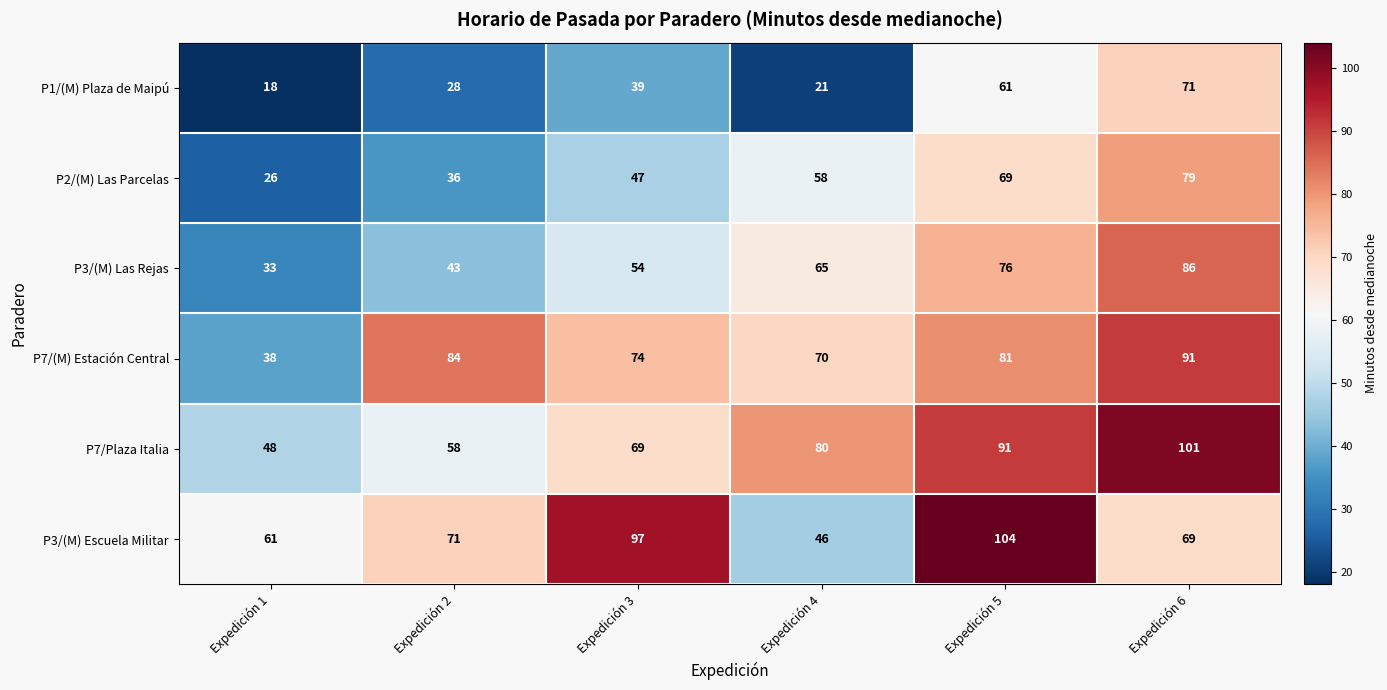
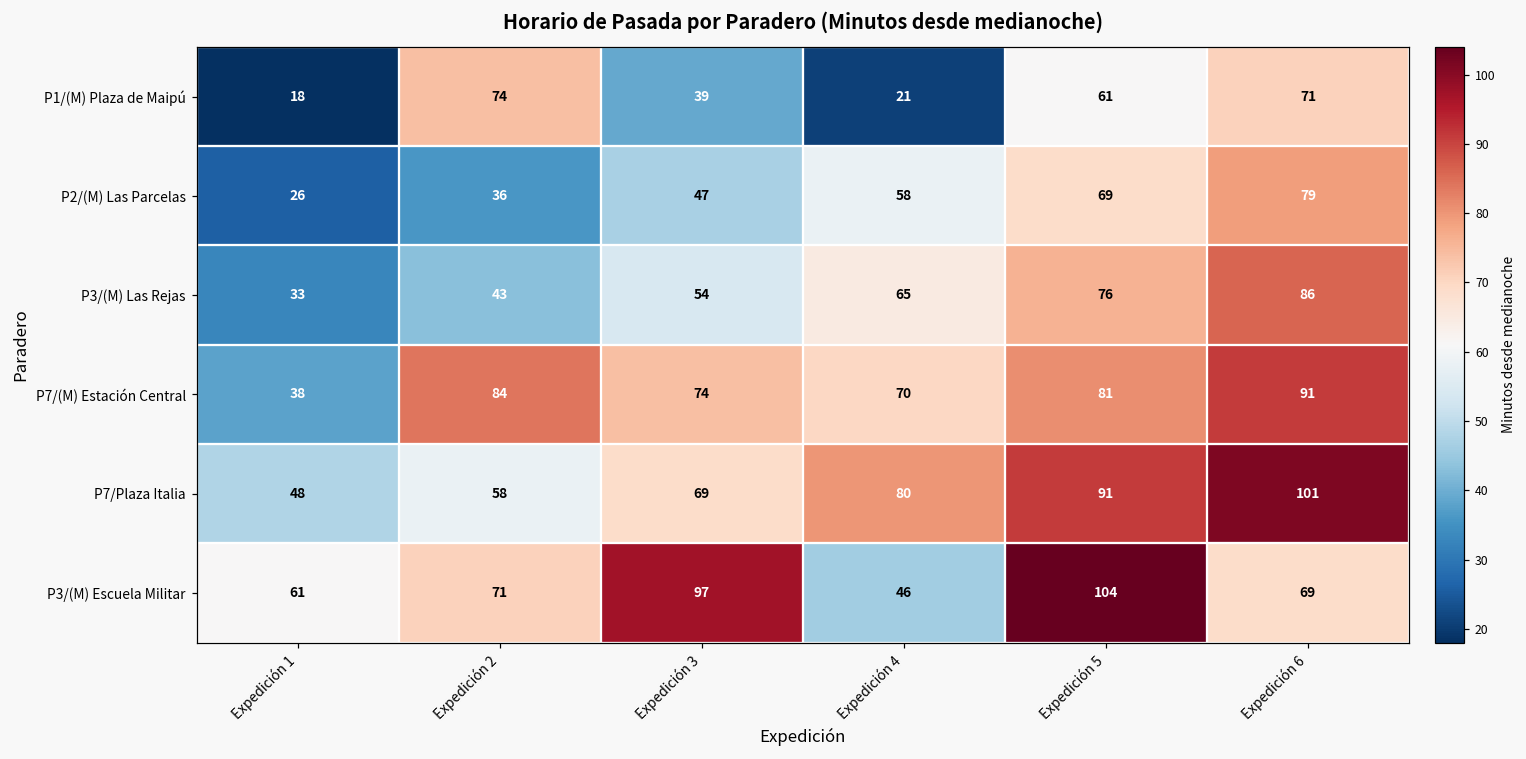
  {
    "P1/(M) Plaza de Maipú": {
      "Expedición 1": 18,
-     "Expedición 2": 28,
+     "Expedición 2": 74,
      "Expedición 3": 39,
      "Expedición 4": 21,
      "Expedición 5": 61,
      "Expedición 6": 71
    },
    "P2/(M) Las Parcelas": {
      "Expedición 1": 26,
      "Expedición 2": 36,
      "Expedición 3": 47,
      "Expedición 4": 58,
      "Expedición 5": 69,
      "Expedición 6": 79
    },
    "P3/(M) Las Rejas": {
      "Expedición 1": 33,
      "Expedición 2": 43,
      "Expedición 3": 54,
      "Expedición 4": 65,
      "Expedición 5": 76,
      "Expedición 6": 86
    },
    "P7/(M) Estación Central": {
      "Expedición 1": 38,
      "Expedición 2": 84,
      "Expedición 3": 74,
      "Expedición 4": 70,
      "Expedición 5": 81,
      "Expedición 6": 91
    },
    "P7/Plaza Italia": {
      "Expedición 1": 48,
      "Expedición 2": 58,
      "Expedición 3": 69,
      "Expedición 4": 80,
      "Expedición 5": 91,
      "Expedición 6": 101
    },
    "P3/(M) Escuela Militar": {
      "Expedición 1": 61,
      "Expedición 2": 71,
      "Expedición 3": 97,
      "Expedición 4": 46,
      "Expedición 5": 104,
      "Expedición 6": 69
    }
  }
